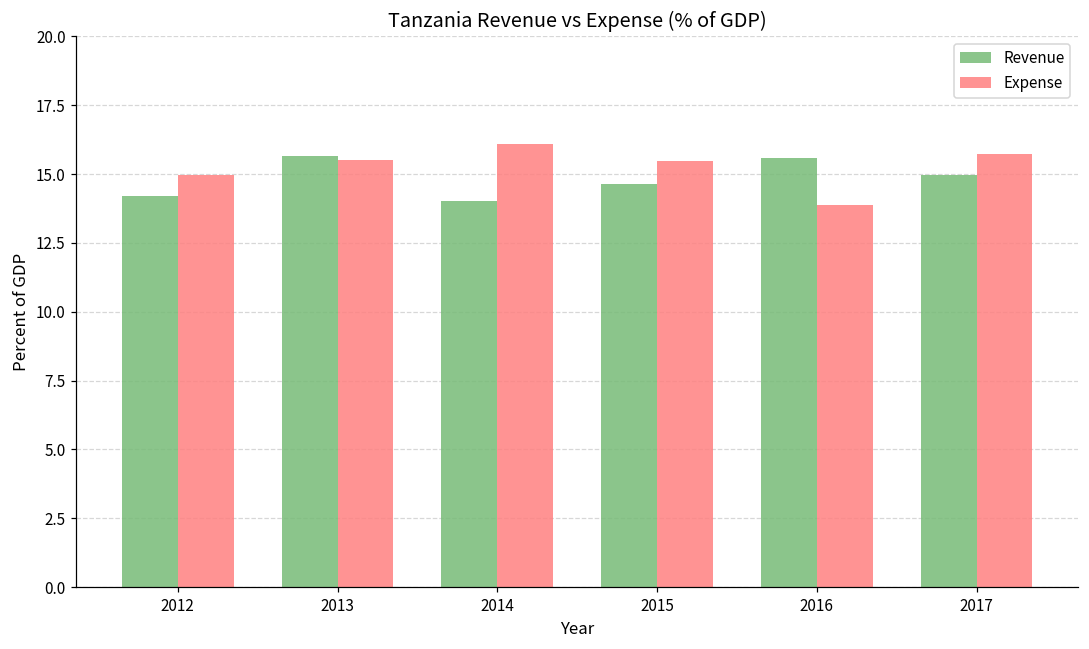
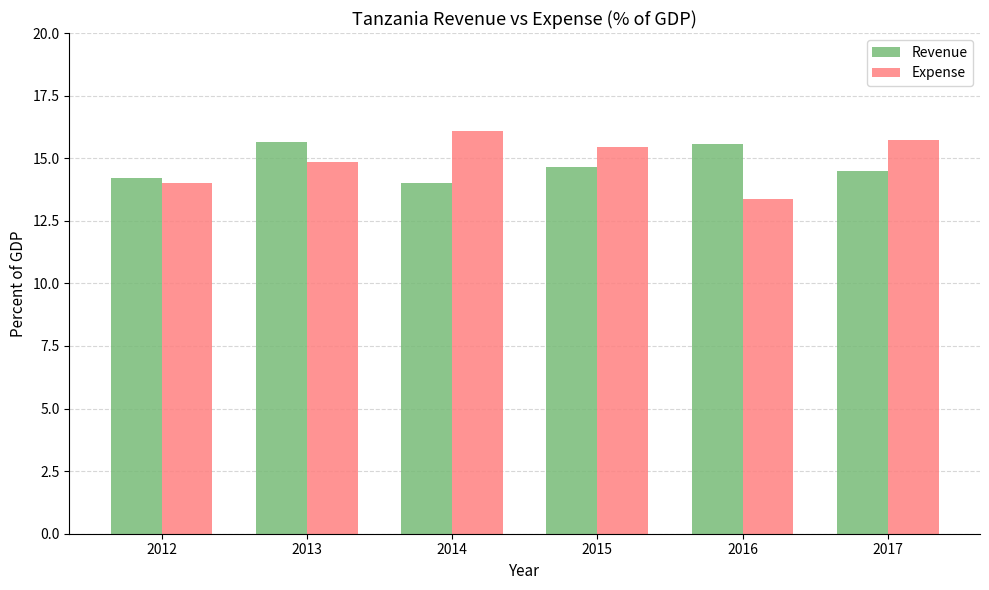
  {
    "Revenue": {
      "2012": 14.2,
      "2013": 15.7,
      "2014": 14.0,
      "2015": 14.6,
      "2016": 15.6,
-     "2017": 15.0
+     "2017": 14.5
    },
    "Expense": {
-     "2012": 15.0,
-     "2013": 15.5,
+     "2012": 14.0,
+     "2013": 14.8,
      "2014": 16.1,
      "2015": 15.5,
-     "2016": 13.9,
+     "2016": 13.4,
      "2017": 15.7
    }
  }
